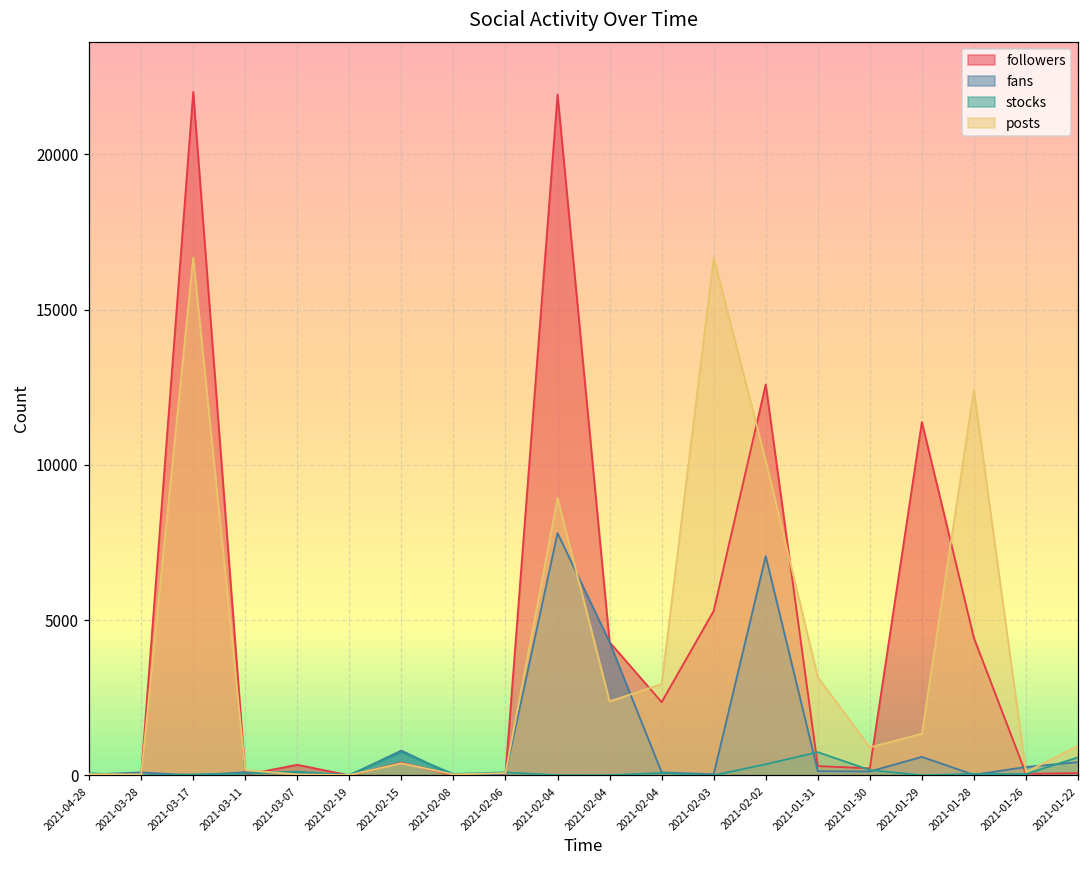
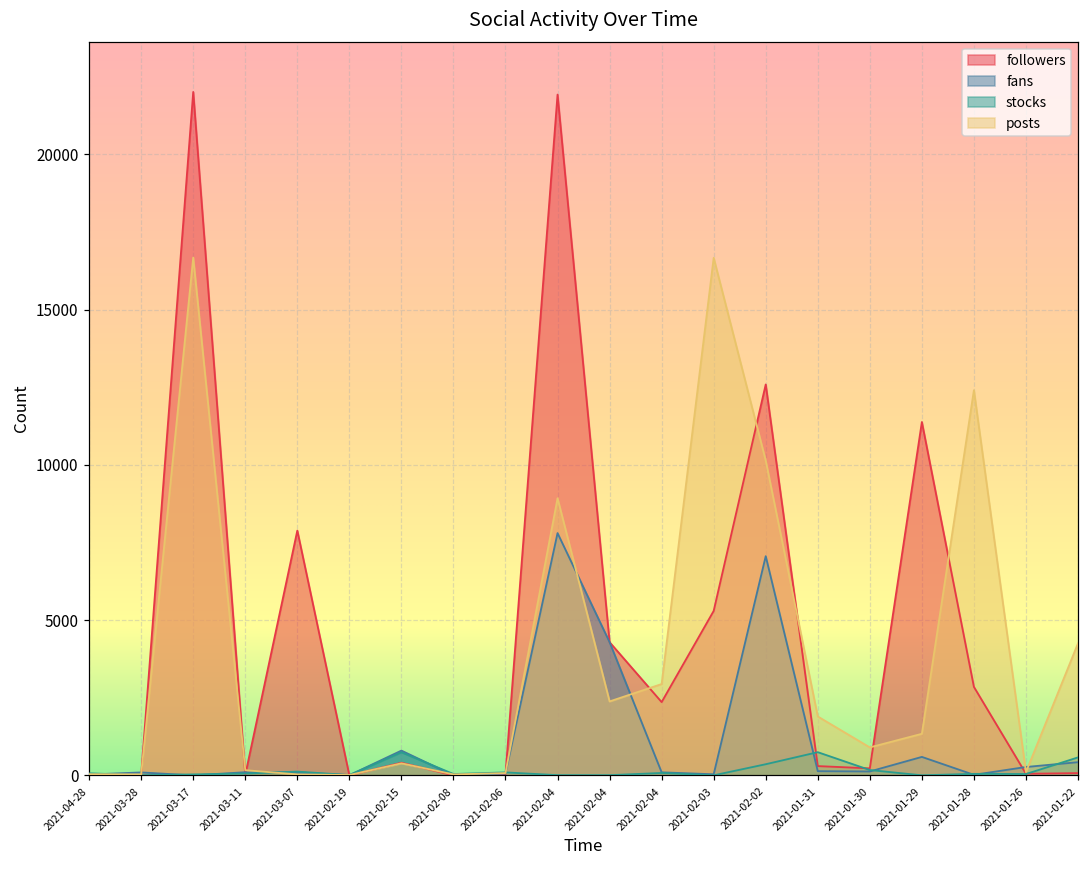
  {
    "followers": {
      "2021-03-17": 22000,
-     "2021-03-07": 300,
+     "2021-03-07": 7900,
      "2021-02-03": 5300,
      "2021-02-02": 12600,
      "2021-01-31": 300,
      "2021-01-29": 11400,
-     "2021-01-28": 4400,
+     "2021-01-28": 2900,
      "2021-01-22": 100
    },
    "posts": {
      "2021-03-17": 16700,
      "2021-02-03": 16700,
      "2021-02-02": 10100,
-     "2021-01-31": 3200,
+     "2021-01-31": 1900,
      "2021-01-30": 900,
      "2021-01-29": 1300,
      "2021-01-28": 12400,
-     "2021-01-22": 1000
+     "2021-01-22": 4300
    }
  }
